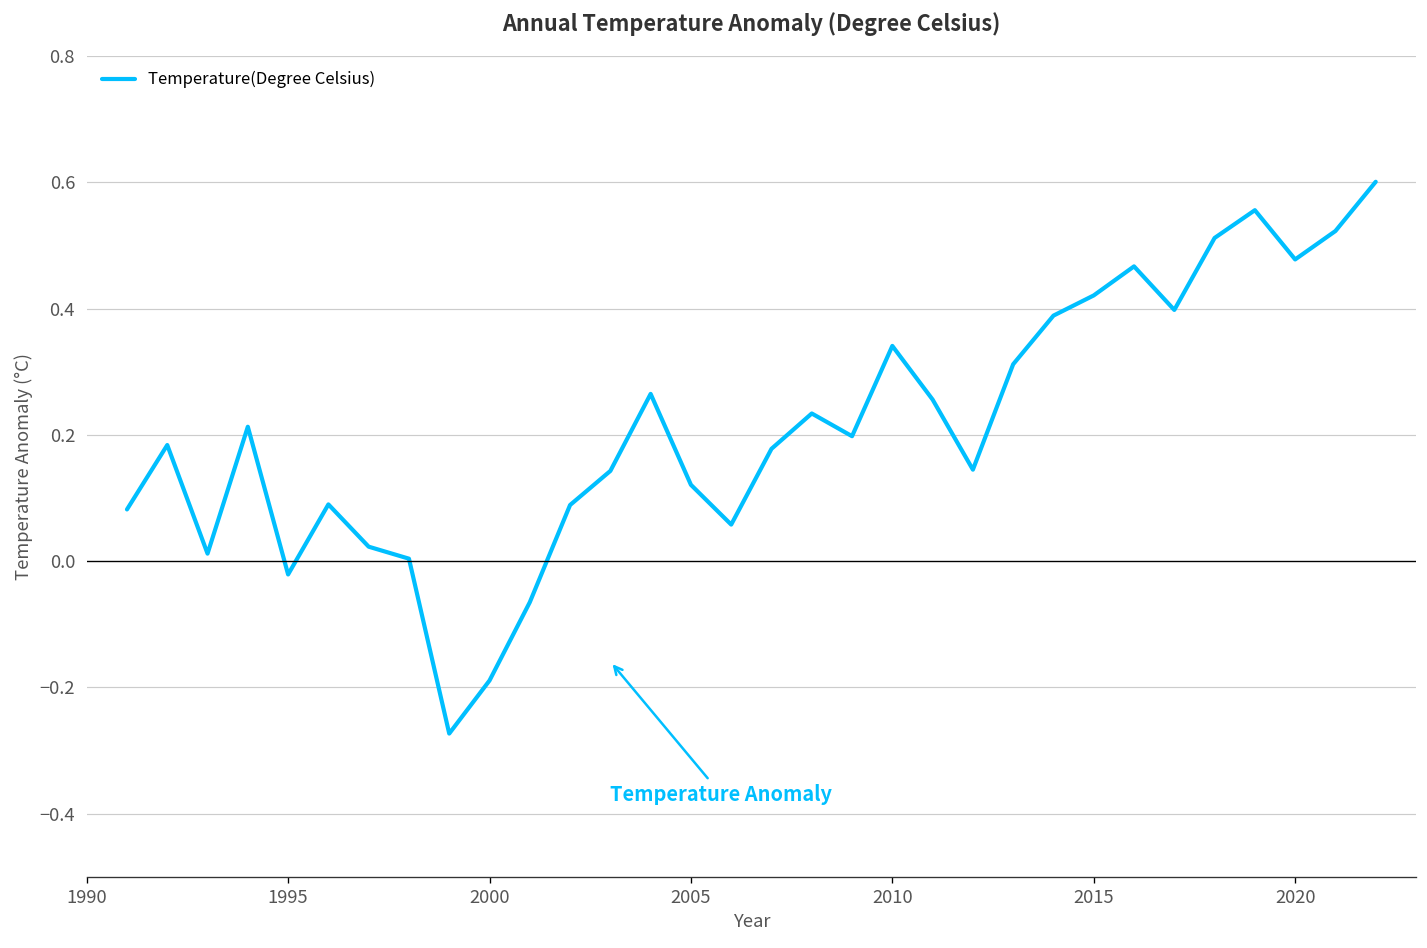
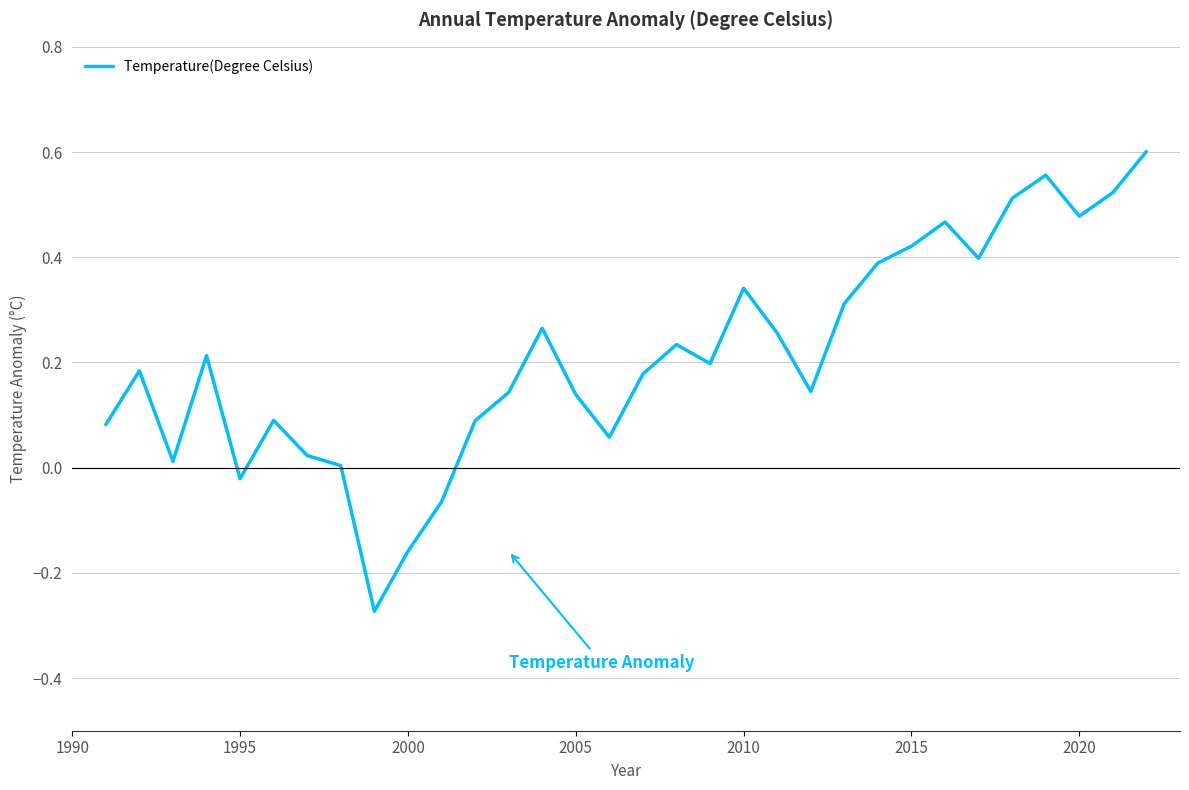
  {
    "1995": -0.02,
-   "2000": -0.19,
-   "2005": 0.12,
+   "2000": -0.16,
+   "2005": 0.14,
    "2010": 0.34,
    "2015": 0.42,
    "2020": 0.48
  }
